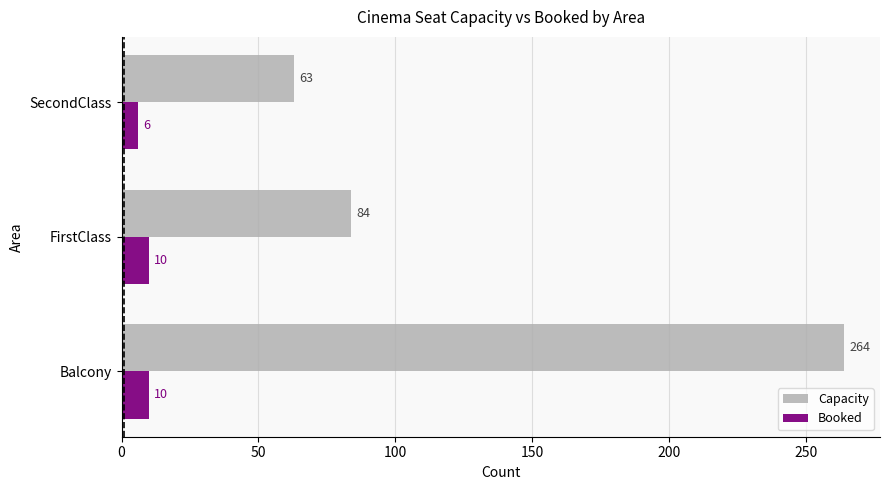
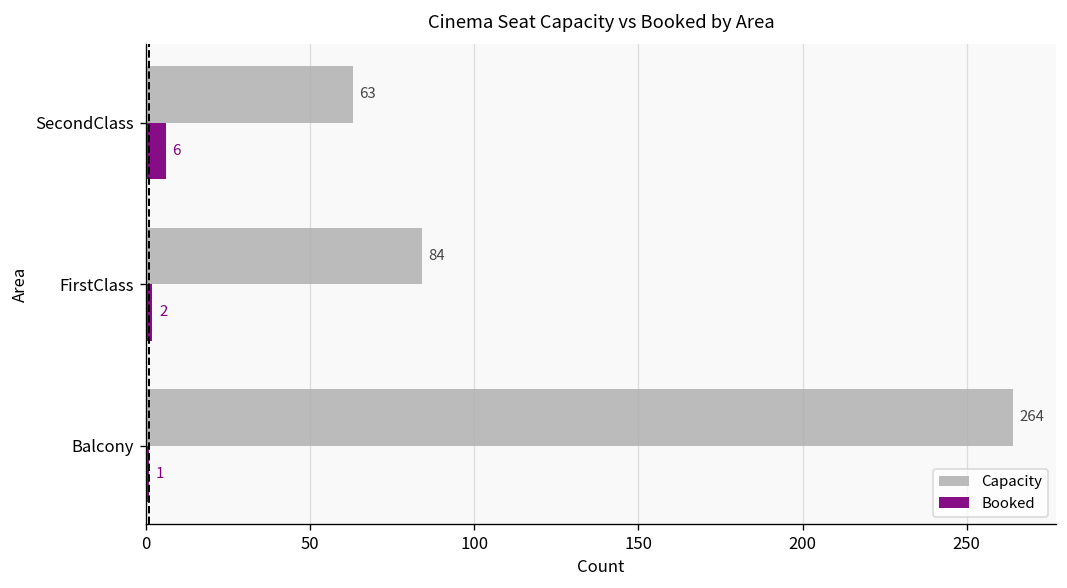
  {
    "Capacity": {
      "SecondClass": 63,
      "FirstClass": 84,
      "Balcony": 264
    },
    "Booked": {
      "SecondClass": 6,
-     "FirstClass": 10,
-     "Balcony": 10
+     "FirstClass": 2,
+     "Balcony": 1
    }
  }
